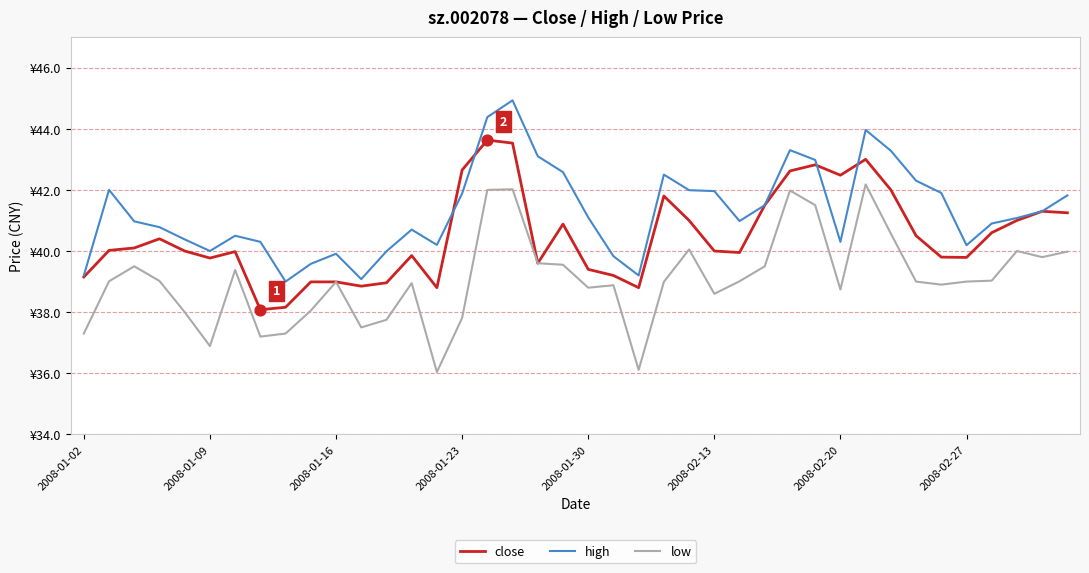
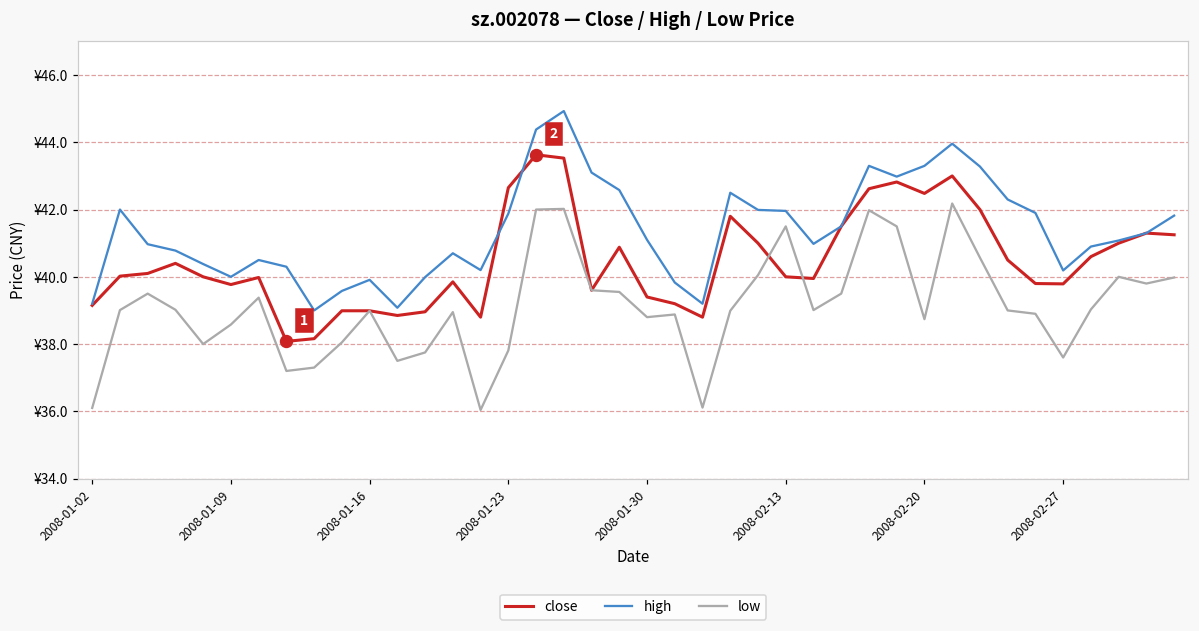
  {
    "high": {
      "2008-01-09": "¥40.0",
      "2008-01-16": "¥39.9",
      "2008-01-23": "¥41.9",
      "2008-01-30": "¥41.1",
      "2008-02-13": "¥42.0",
-     "2008-02-20": "¥40.3",
+     "2008-02-20": "¥43.3",
      "2008-02-27": "¥40.2"
    },
    "low": {
-     "2008-01-02": "¥37.3",
-     "2008-01-09": "¥36.9",
+     "2008-01-02": "¥36.1",
+     "2008-01-09": "¥38.6",
      "2008-01-23": "¥37.8",
      "2008-01-30": "¥38.8",
-     "2008-02-13": "¥38.6",
+     "2008-02-13": "¥41.5",
      "2008-02-20": "¥38.7",
-     "2008-02-27": "¥39.0"
+     "2008-02-27": "¥37.6"
    }
  }
